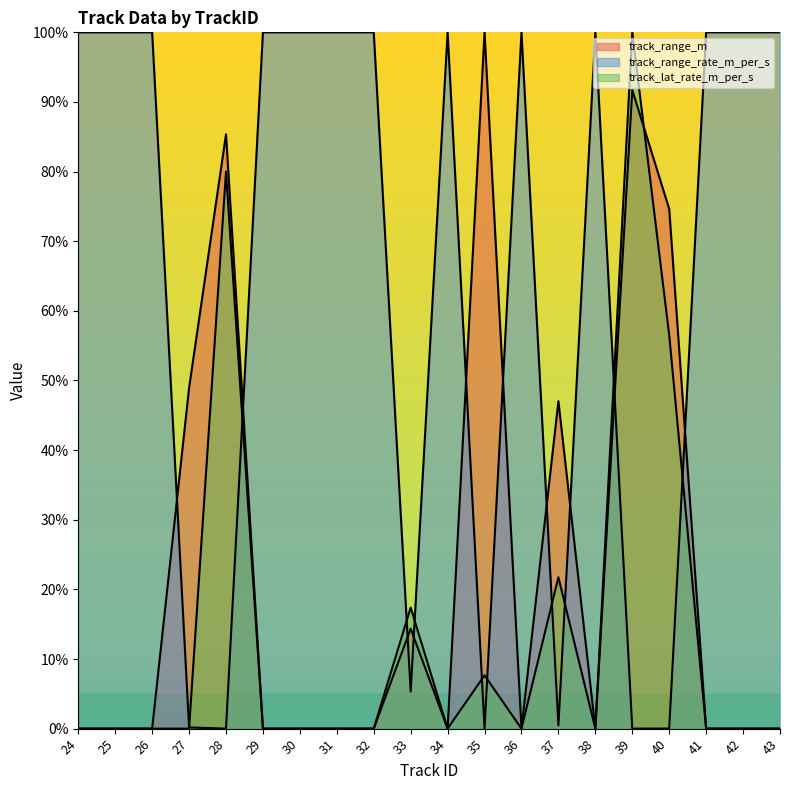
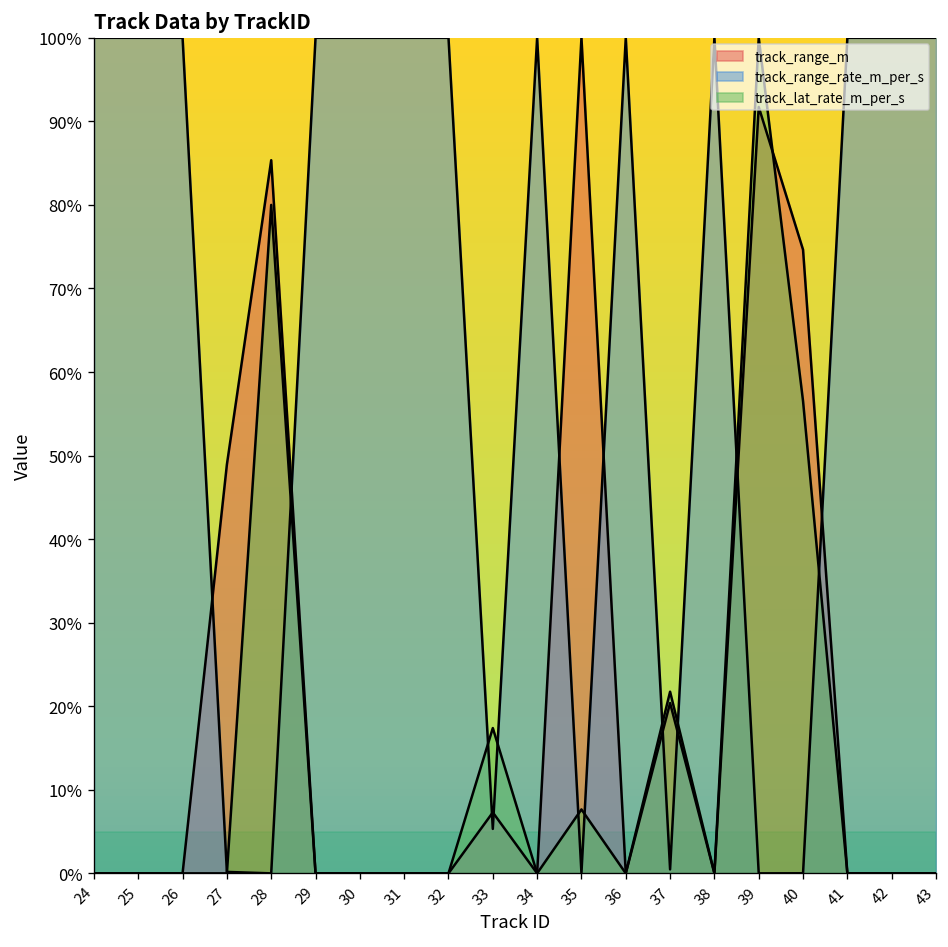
  {
    "track_range_m": {
      "27": "49%",
      "28": "85%",
-     "33": "14%",
+     "33": "7%",
      "35": "100%",
-     "37": "47%",
+     "37": "20%",
      "39": "92%",
      "40": "75%"
    },
    "track_range_rate_m_per_s": {
      "24": "100%",
      "25": "100%",
      "26": "100%",
      "28": "0%",
      "29": "100%",
      "30": "100%",
      "31": "100%",
      "32": "100%",
      "33": "5%",
      "34": "100%",
      "35": "0%",
      "36": "100%",
      "37": "0%",
      "38": "100%",
      "39": "0%",
      "40": "0%",
      "41": "100%",
      "42": "100%",
      "43": "100%"
    },
    "track_lat_rate_m_per_s": {
      "28": "80%",
      "33": "17%",
      "35": "8%",
      "37": "22%",
      "39": "100%",
      "40": "57%"
    }
  }
